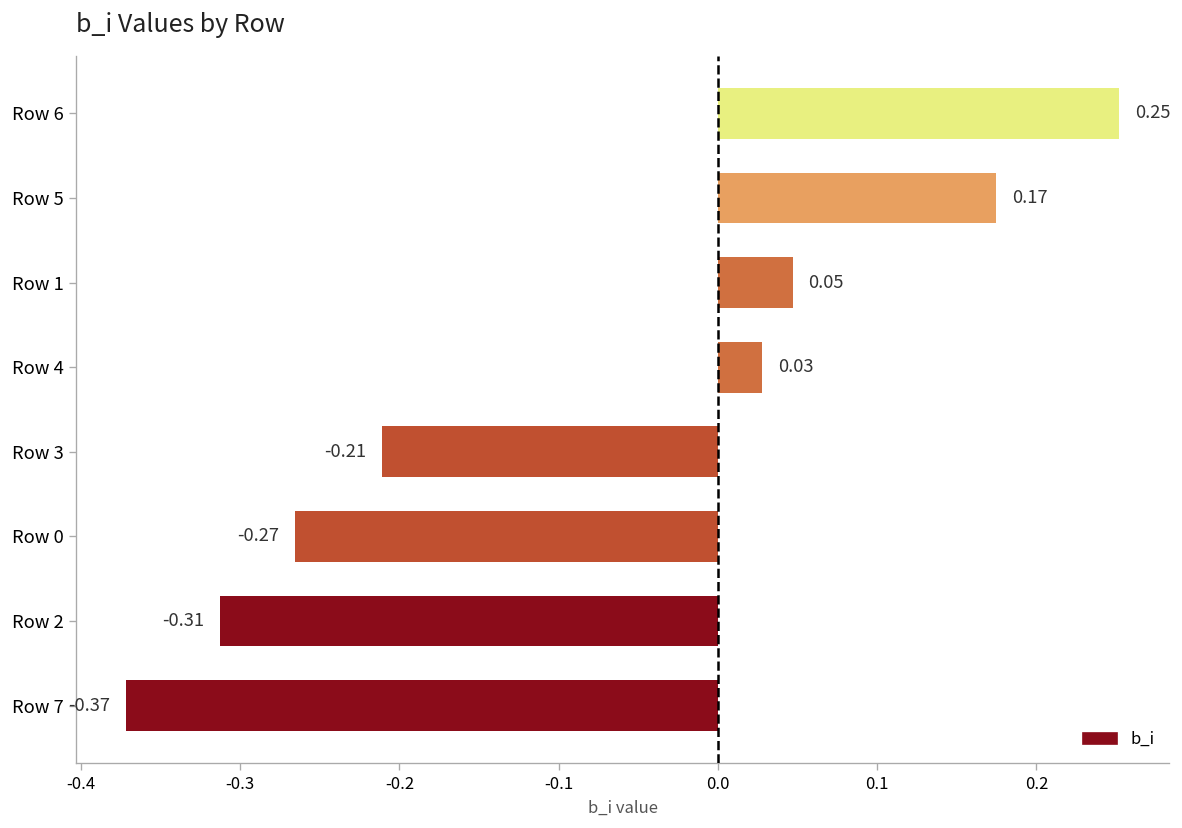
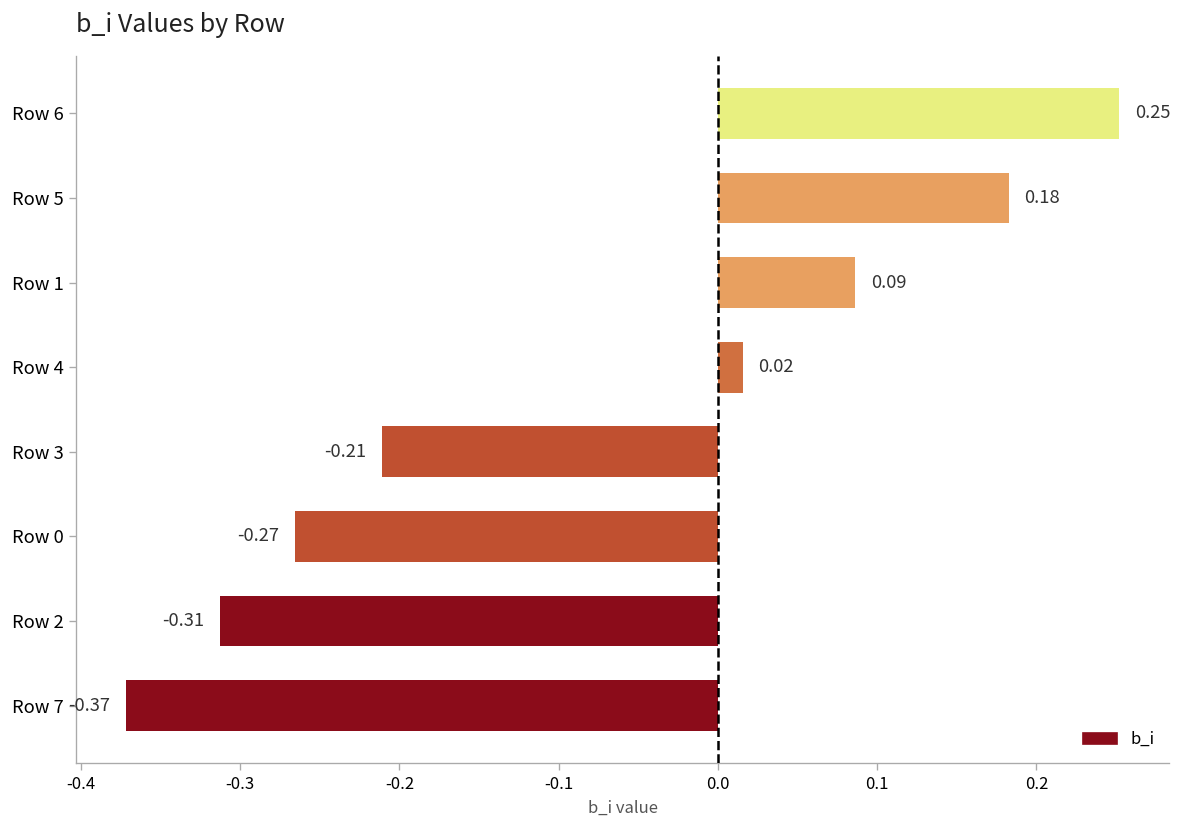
  {
    "Row 6": 0.25,
-   "Row 5": 0.17,
-   "Row 1": 0.05,
-   "Row 4": 0.03,
+   "Row 5": 0.18,
+   "Row 1": 0.09,
+   "Row 4": 0.02,
    "Row 3": -0.21,
    "Row 0": -0.27,
    "Row 2": -0.31,
    "Row 7": -0.37
  }
